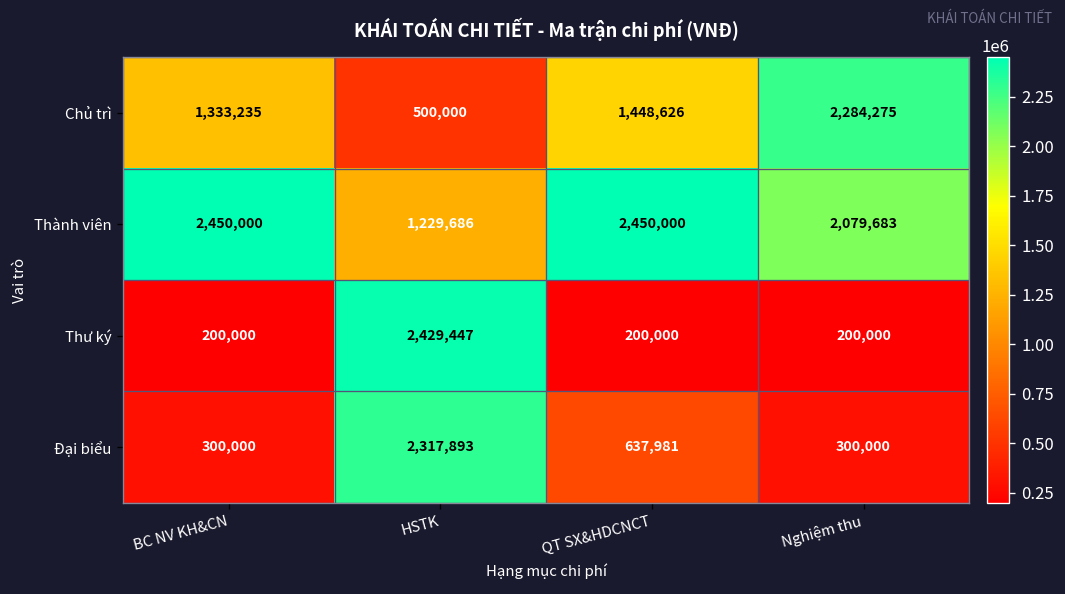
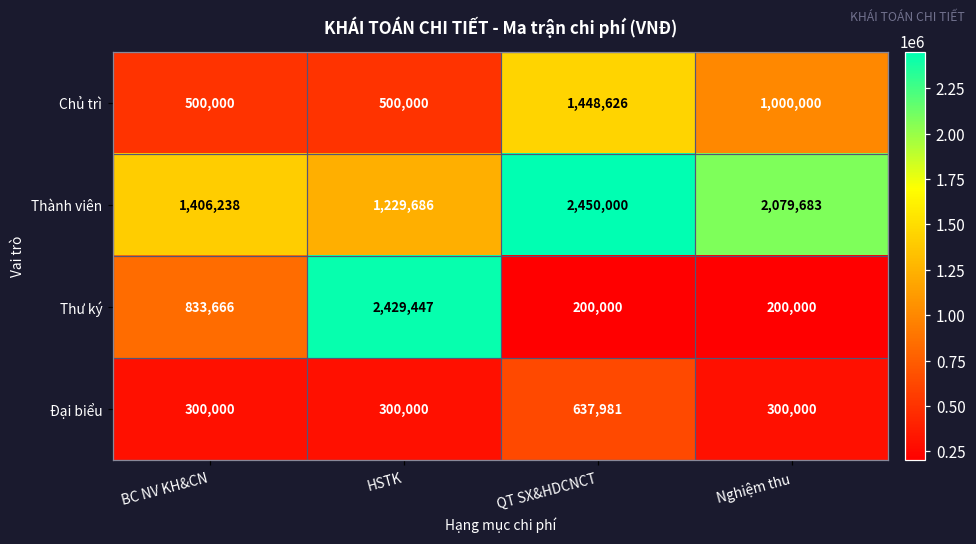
  {
    "Chủ trì": {
-     "BC NV KH&CN": "1,333,235",
+     "BC NV KH&CN": "500,000",
      "HSTK": "500,000",
      "QT SX&HDCNCT": "1,448,626",
-     "Nghiệm thu": "2,284,275"
+     "Nghiệm thu": "1,000,000"
    },
    "Thành viên": {
-     "BC NV KH&CN": "2,450,000",
+     "BC NV KH&CN": "1,406,238",
      "HSTK": "1,229,686",
      "QT SX&HDCNCT": "2,450,000",
      "Nghiệm thu": "2,079,683"
    },
    "Thư ký": {
-     "BC NV KH&CN": "200,000",
+     "BC NV KH&CN": "833,666",
      "HSTK": "2,429,447",
      "QT SX&HDCNCT": "200,000",
      "Nghiệm thu": "200,000"
    },
    "Đại biểu": {
      "BC NV KH&CN": "300,000",
-     "HSTK": "2,317,893",
+     "HSTK": "300,000",
      "QT SX&HDCNCT": "637,981",
      "Nghiệm thu": "300,000"
    }
  }
